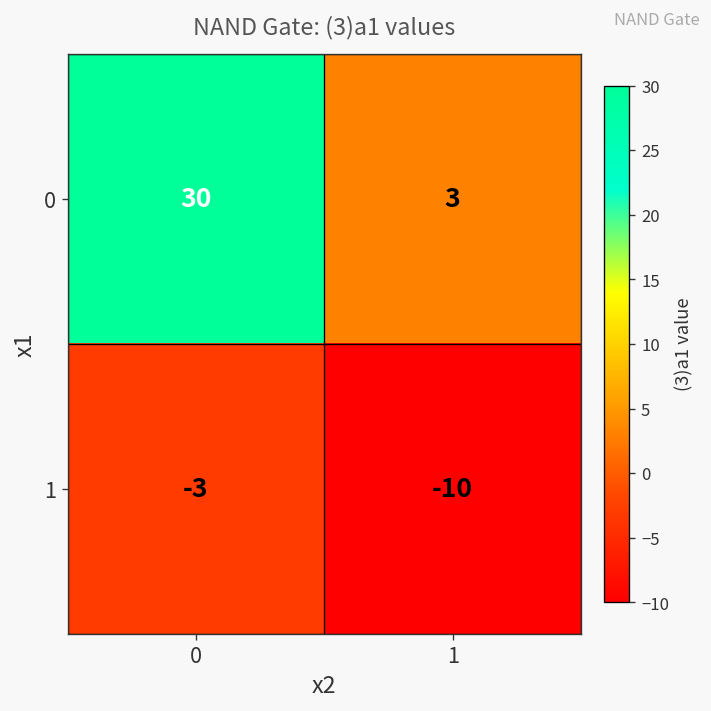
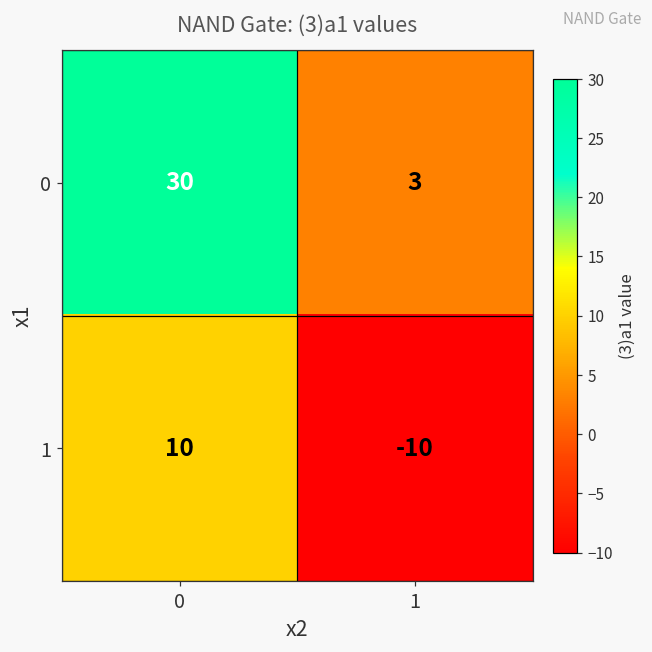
  {
    "0": {
      "0": 30,
      "1": 3
    },
    "1": {
-     "0": -3,
+     "0": 10,
      "1": -10
    }
  }
